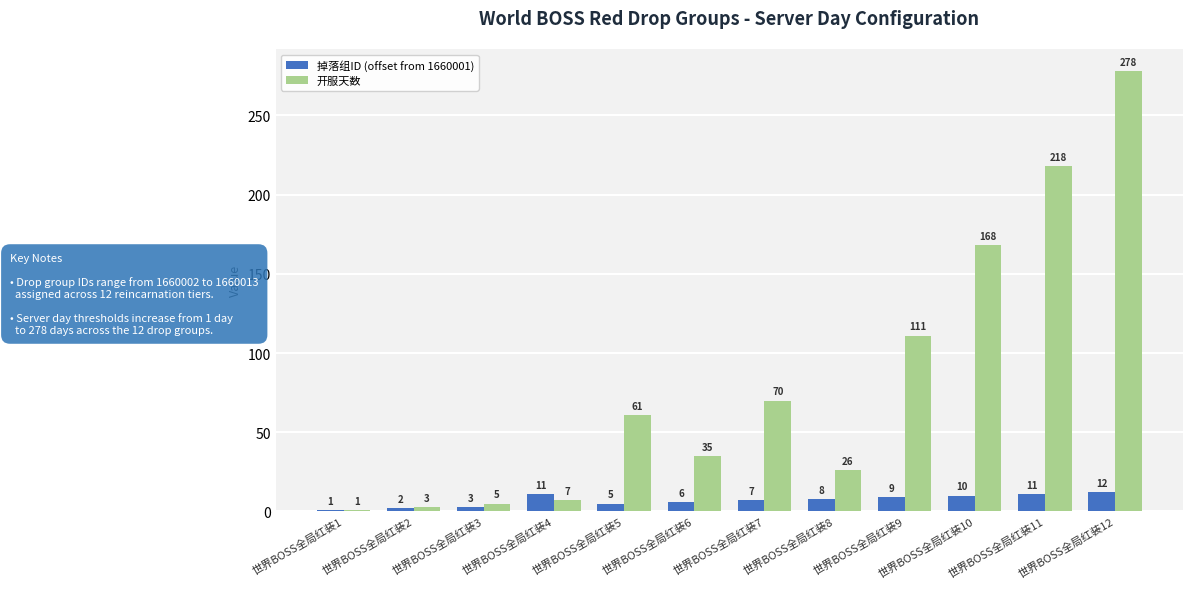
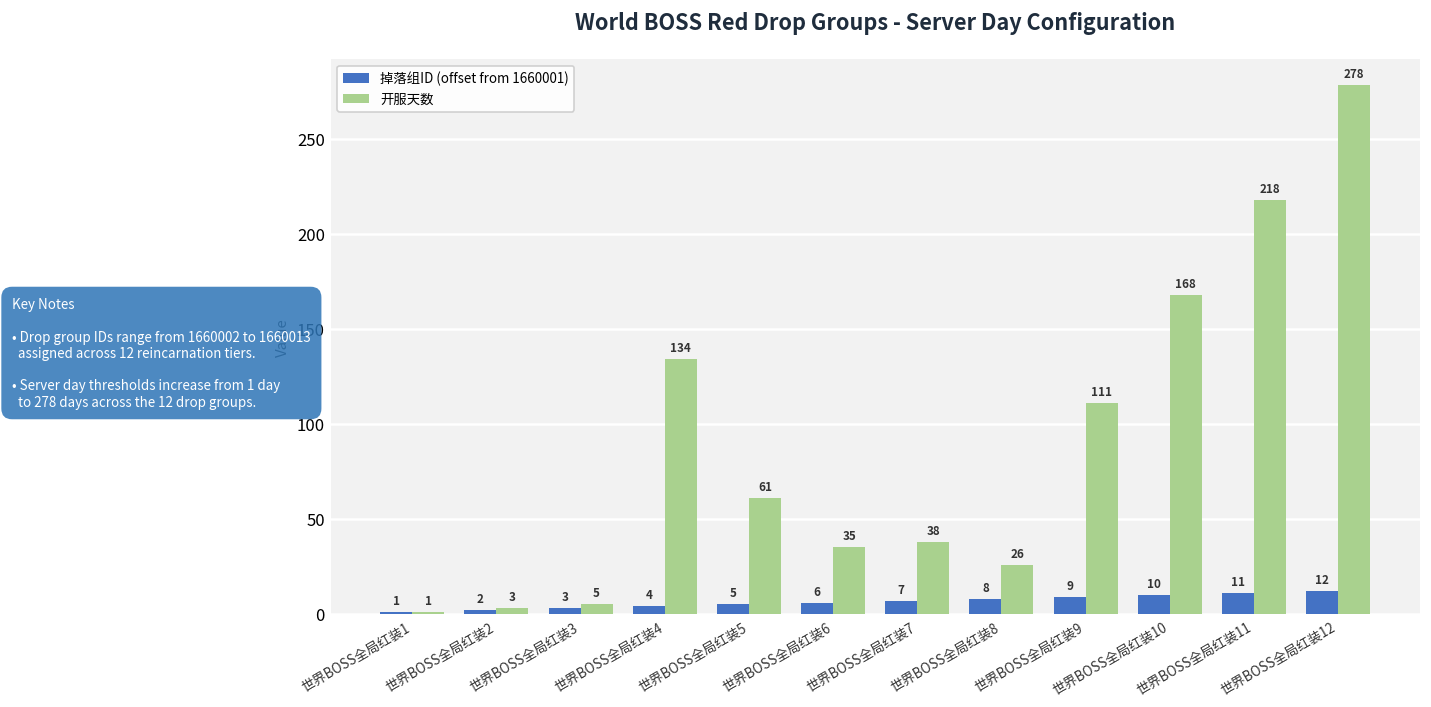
  {
    "掉落组ID (offset from 1660001)": {
      "世界BOSS全局红装1": 1,
      "世界BOSS全局红装2": 2,
      "世界BOSS全局红装3": 3,
-     "世界BOSS全局红装4": 11,
+     "世界BOSS全局红装4": 4,
      "世界BOSS全局红装5": 5,
      "世界BOSS全局红装6": 6,
      "世界BOSS全局红装7": 7,
      "世界BOSS全局红装8": 8,
      "世界BOSS全局红装9": 9,
      "世界BOSS全局红装10": 10,
      "世界BOSS全局红装11": 11,
      "世界BOSS全局红装12": 12
    },
    "开服天数": {
      "世界BOSS全局红装1": 1,
      "世界BOSS全局红装2": 3,
      "世界BOSS全局红装3": 5,
-     "世界BOSS全局红装4": 7,
+     "世界BOSS全局红装4": 134,
      "世界BOSS全局红装5": 61,
      "世界BOSS全局红装6": 35,
-     "世界BOSS全局红装7": 70,
+     "世界BOSS全局红装7": 38,
      "世界BOSS全局红装8": 26,
      "世界BOSS全局红装9": 111,
      "世界BOSS全局红装10": 168,
      "世界BOSS全局红装11": 218,
      "世界BOSS全局红装12": 278
    }
  }
